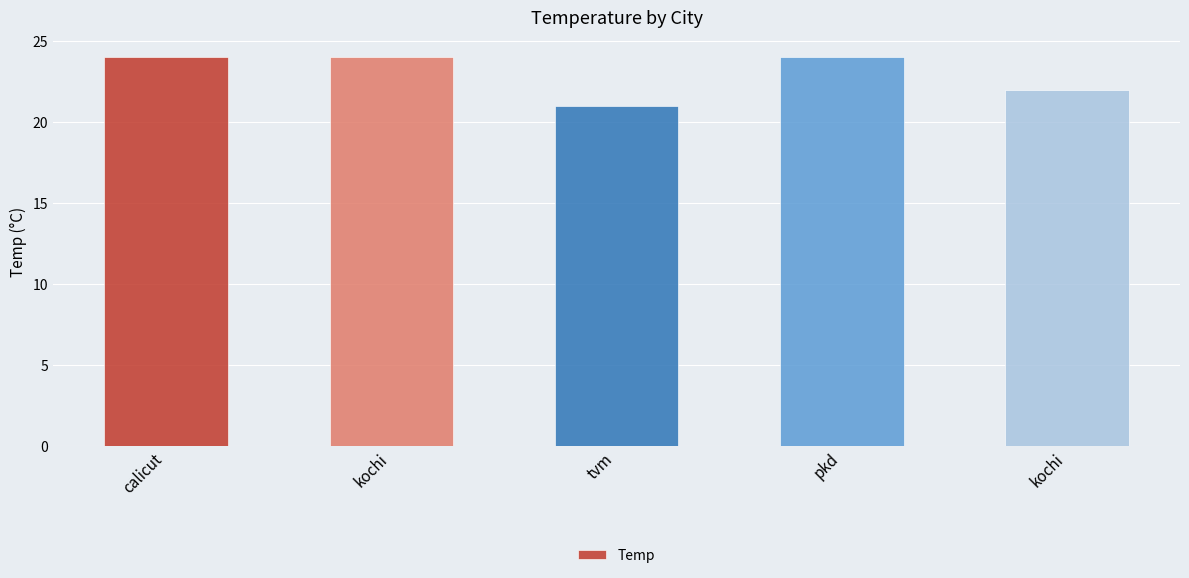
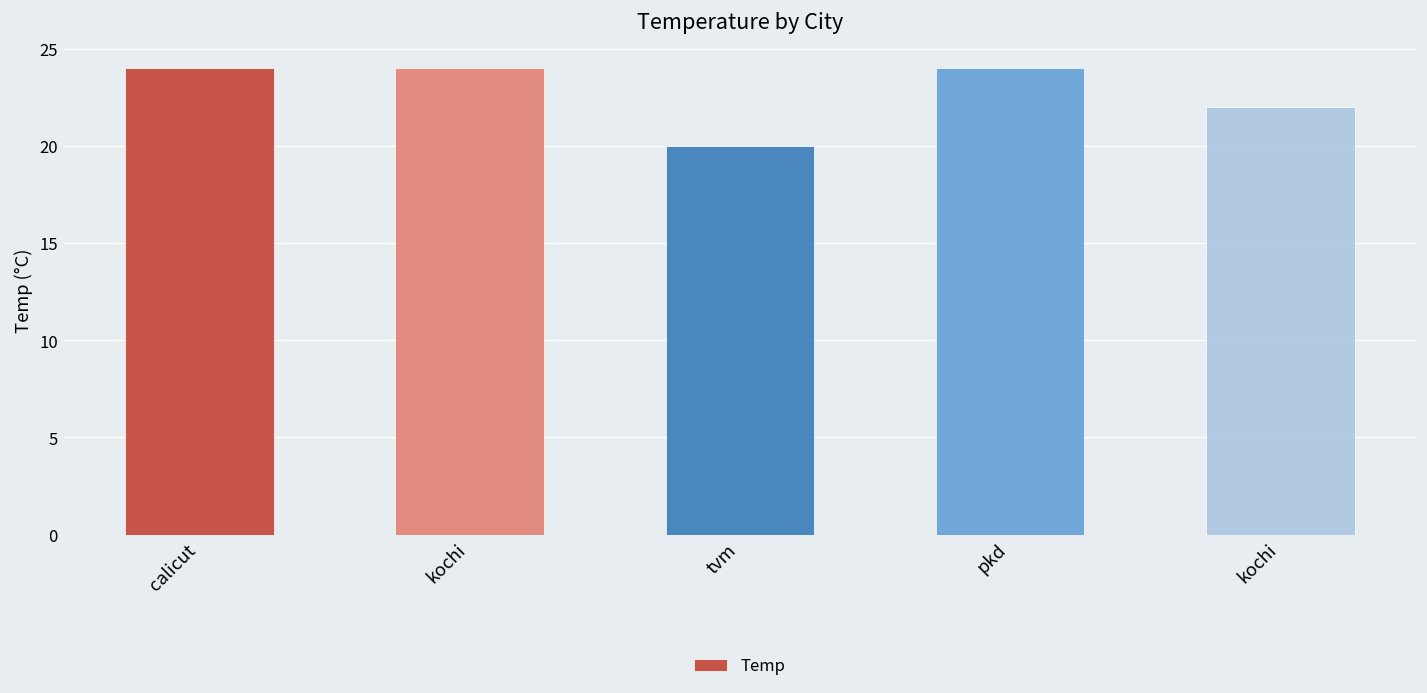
  {
    "calicut": 24,
-   "tvm": 21,
+   "tvm": 20,
    "pkd": 24
  }
